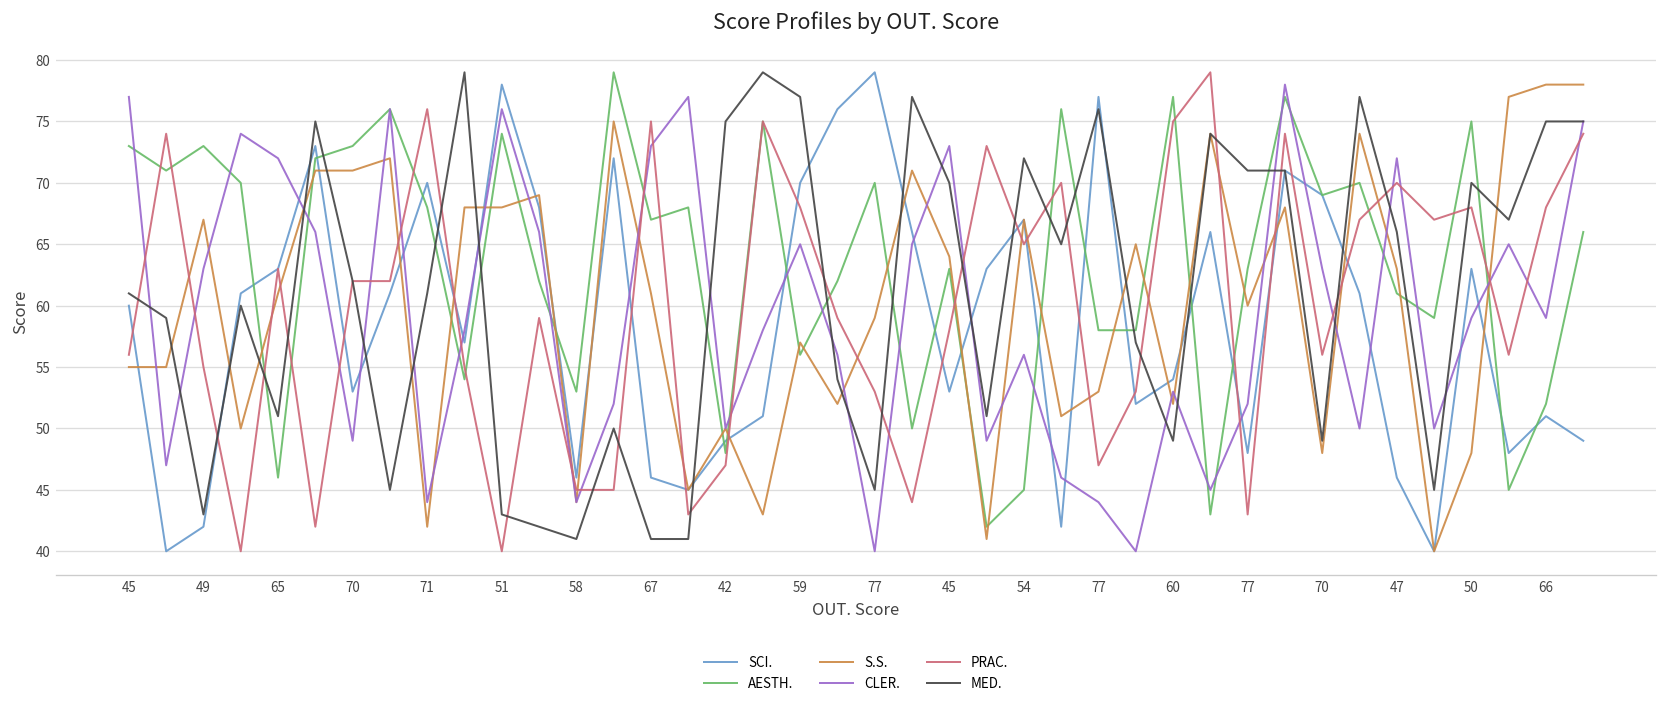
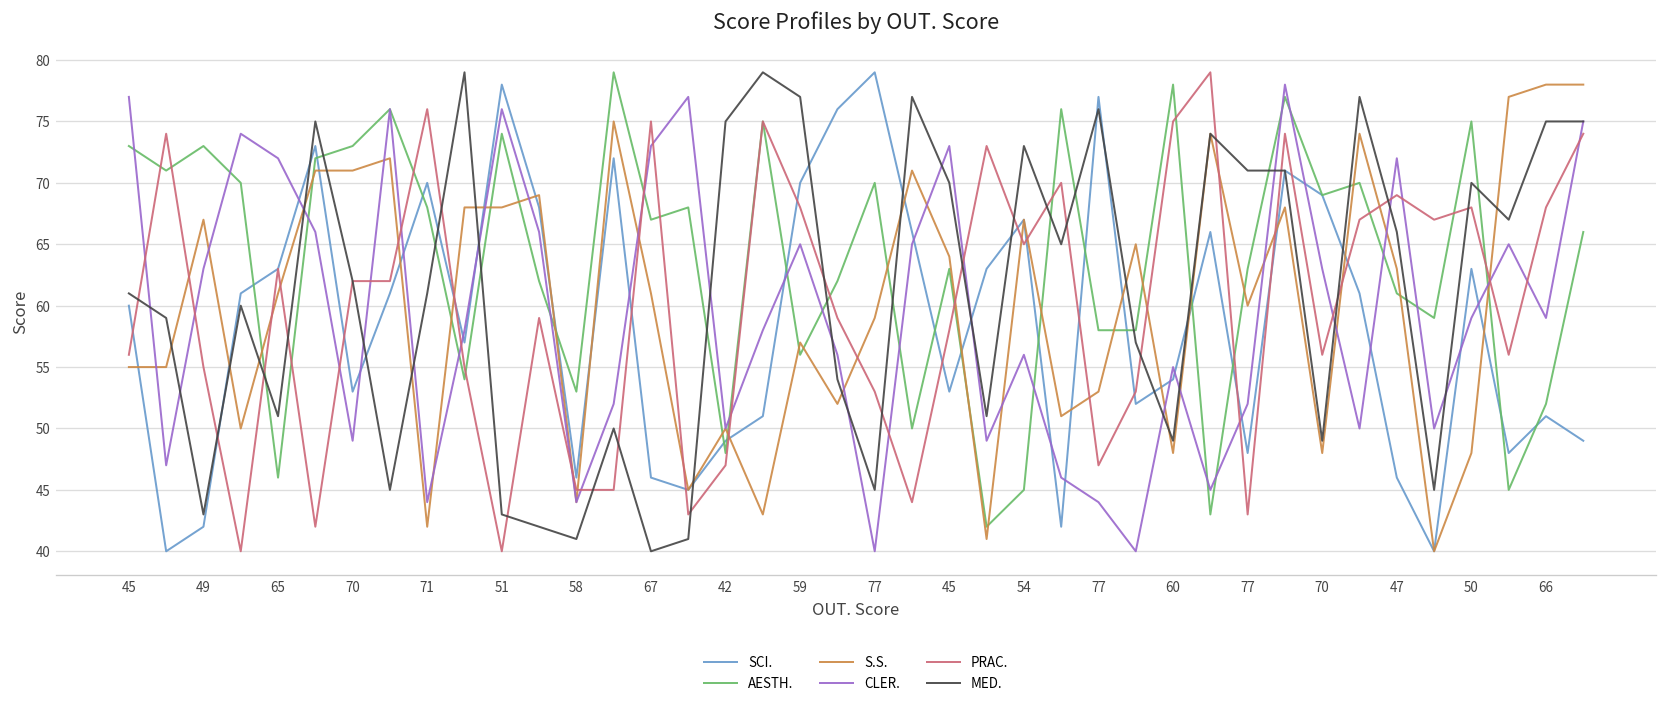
  {
    "SCI.": {
      "58": 46,
      "67": 46,
      "59": 70,
      "60": 54,
      "47": 46
    },
    "AESTH.": {
      "58": 53,
      "67": 67,
      "59": 56,
      "54": 45,
-     "60": 77,
+     "60": 78,
      "47": 61
    },
    "S.S.": {
      "67": 61,
      "59": 57,
-     "60": 52,
+     "60": 48,
      "47": 63
    },
    "CLER.": {
      "67": 73,
      "59": 65,
      "54": 56,
-     "60": 53,
+     "60": 55,
      "47": 72
    },
    "PRAC.": {
      "58": 45,
      "67": 75,
      "59": 68,
      "54": 65,
      "60": 75,
-     "47": 70
+     "47": 69
    },
    "MED.": {
      "58": 41,
-     "67": 41,
+     "67": 40,
      "59": 77,
-     "54": 72,
+     "54": 73,
      "60": 49,
      "47": 66
    }
  }
